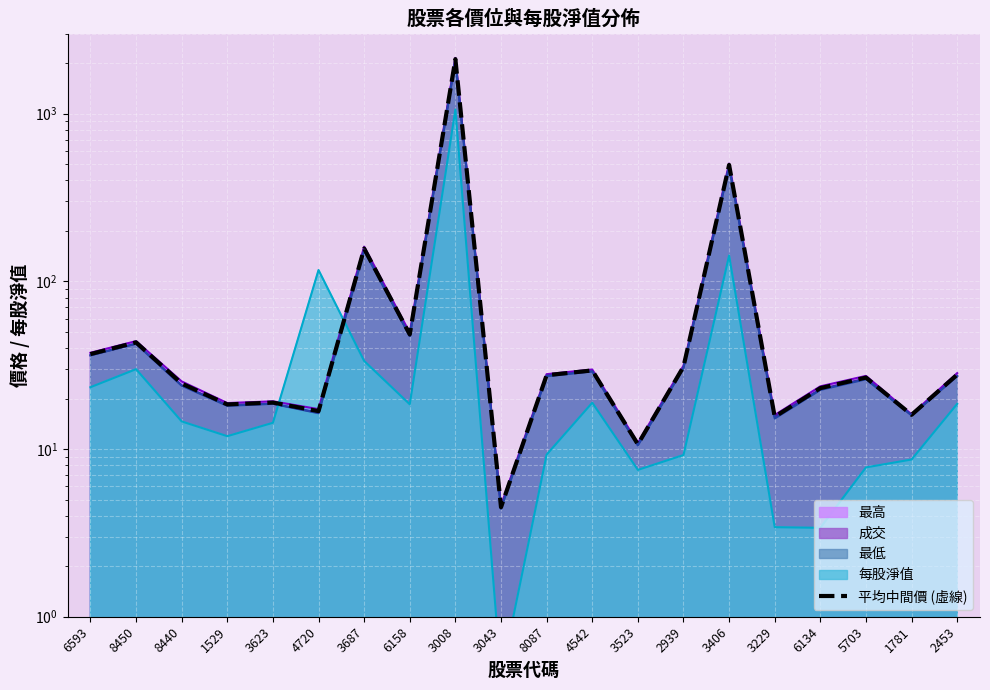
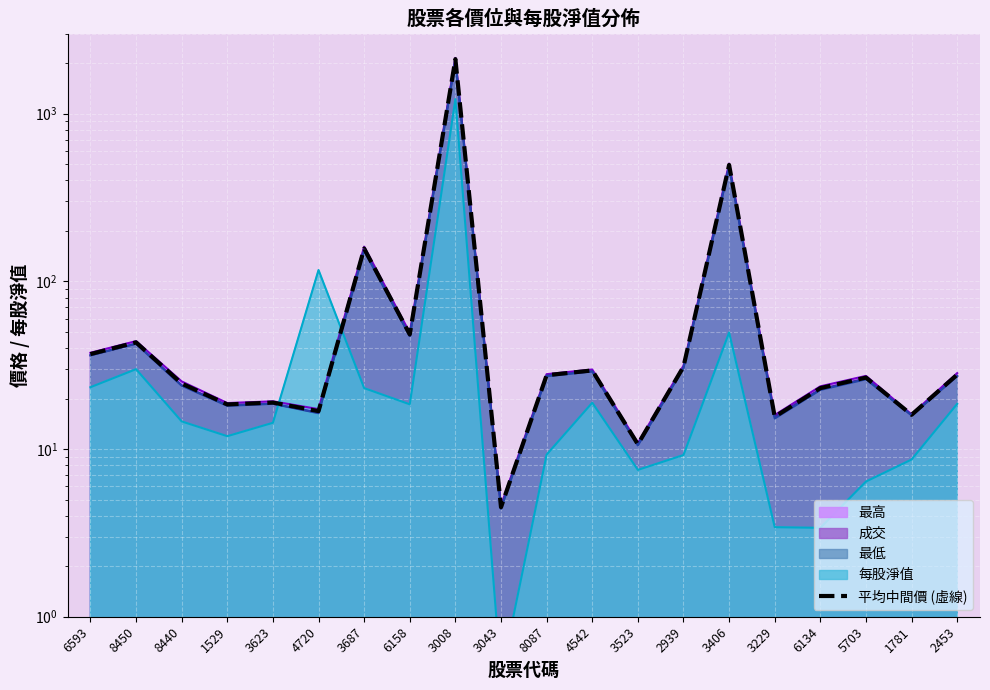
  {
    "每股淨值": {
      "6593": 23,
      "8450": 30,
      "8440": 15,
      "1529": 12,
      "3623": 14,
      "4720": 120,
-     "3687": 34,
+     "3687": 23,
      "6158": 18,
-     "3008": 1100,
+     "3008": 1200,
      "8087": 9,
      "4542": 19,
      "3523": 8,
      "2939": 9,
-     "3406": 140,
+     "3406": 50,
      "3229": 3.4,
-     "5703": 8,
+     "5703": 6.4,
      "1781": 9,
      "2453": 19
    }
  }
